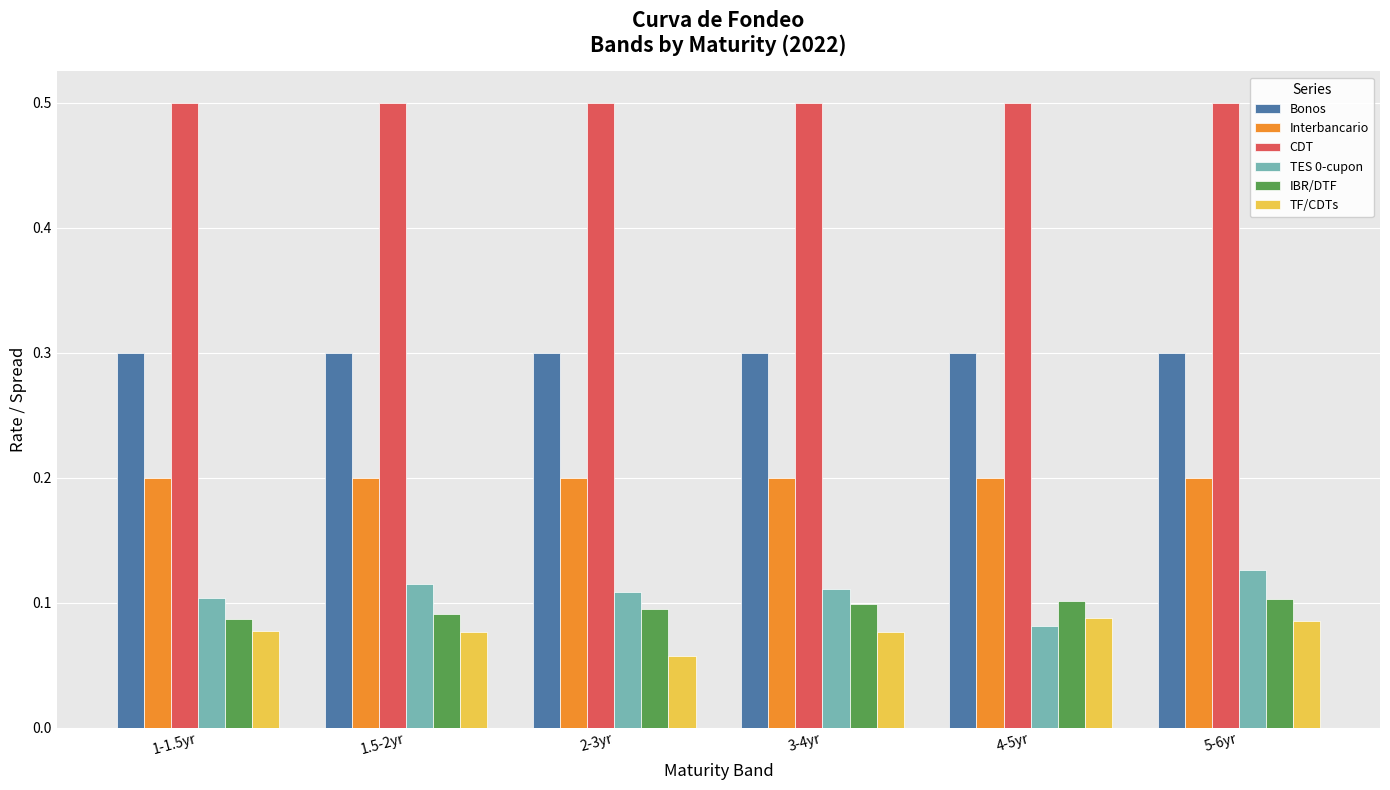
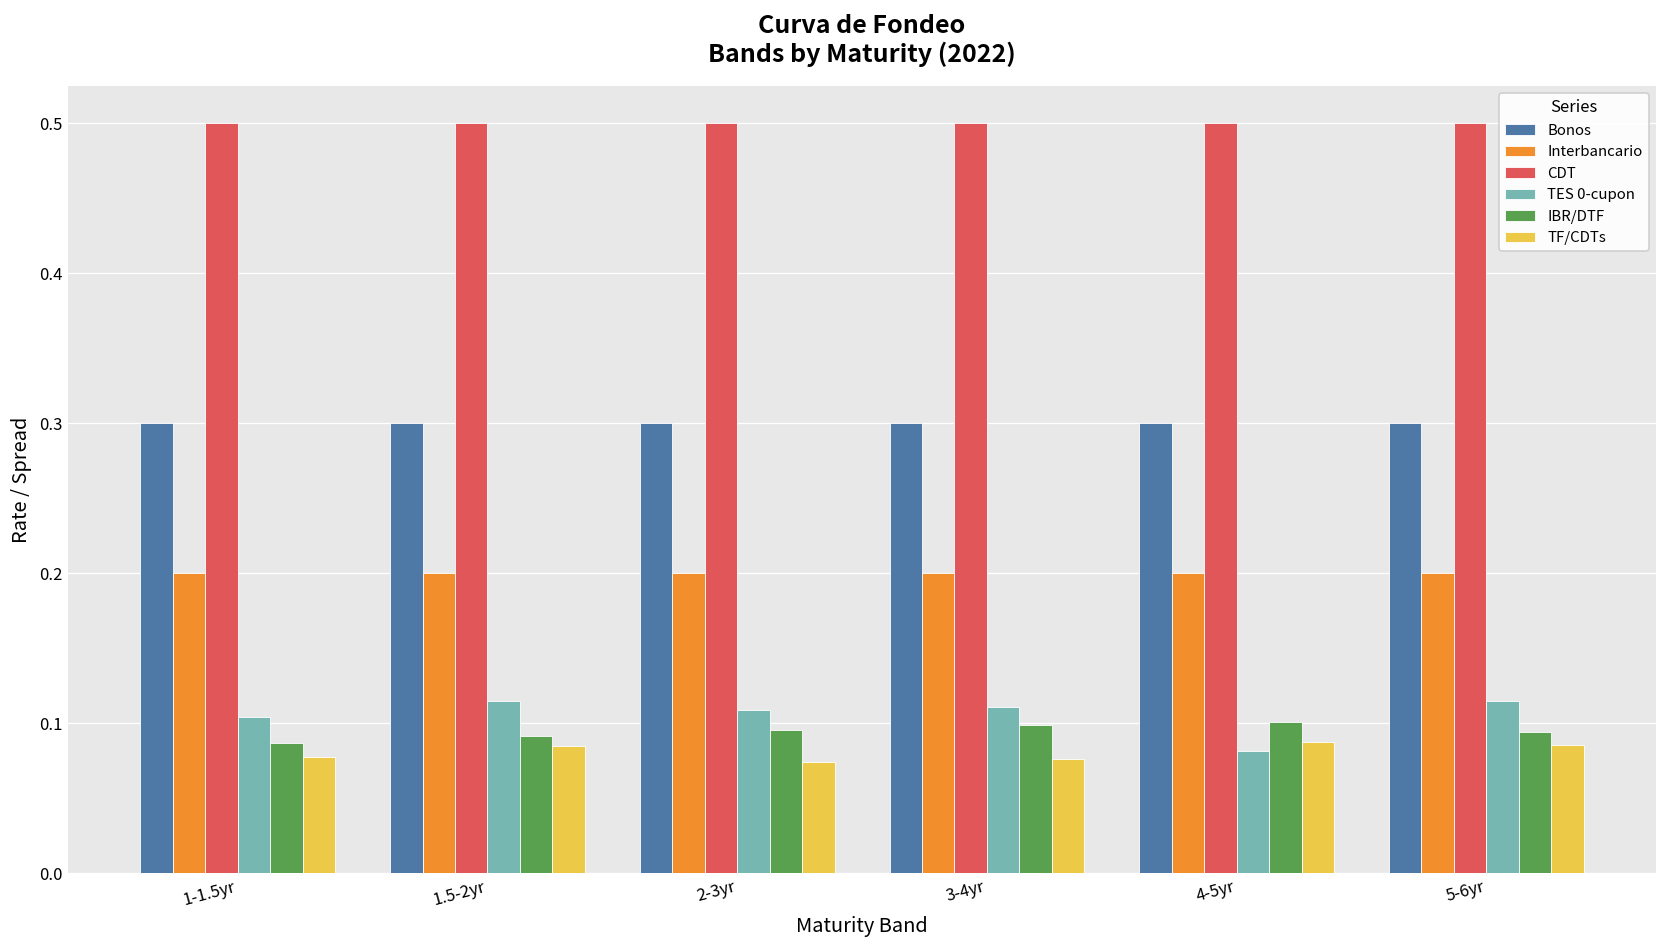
  {
    "Bonos": {
      "1-1.5yr": 0.300,
      "1.5-2yr": 0.300,
      "2-3yr": 0.300,
      "3-4yr": 0.300,
      "4-5yr": 0.300,
      "5-6yr": 0.300
    },
    "Interbancario": {
      "1-1.5yr": 0.200,
      "1.5-2yr": 0.200,
      "2-3yr": 0.200,
      "3-4yr": 0.200,
      "4-5yr": 0.200,
      "5-6yr": 0.200
    },
    "CDT": {
      "1-1.5yr": 0.500,
      "1.5-2yr": 0.500,
      "2-3yr": 0.500,
      "3-4yr": 0.500,
      "4-5yr": 0.500,
      "5-6yr": 0.500
    },
    "TES 0-cupon": {
      "1-1.5yr": 0.104,
      "1.5-2yr": 0.115,
      "2-3yr": 0.109,
      "3-4yr": 0.111,
      "4-5yr": 0.081,
-     "5-6yr": 0.126
+     "5-6yr": 0.115
    },
    "IBR/DTF": {
      "1-1.5yr": 0.087,
      "1.5-2yr": 0.091,
      "2-3yr": 0.095,
      "3-4yr": 0.099,
      "4-5yr": 0.101,
-     "5-6yr": 0.103
+     "5-6yr": 0.094
    },
    "TF/CDTs": {
      "1-1.5yr": 0.077,
-     "1.5-2yr": 0.077,
-     "2-3yr": 0.057,
+     "1.5-2yr": 0.085,
+     "2-3yr": 0.074,
      "3-4yr": 0.076,
      "4-5yr": 0.087,
      "5-6yr": 0.086
    }
  }
